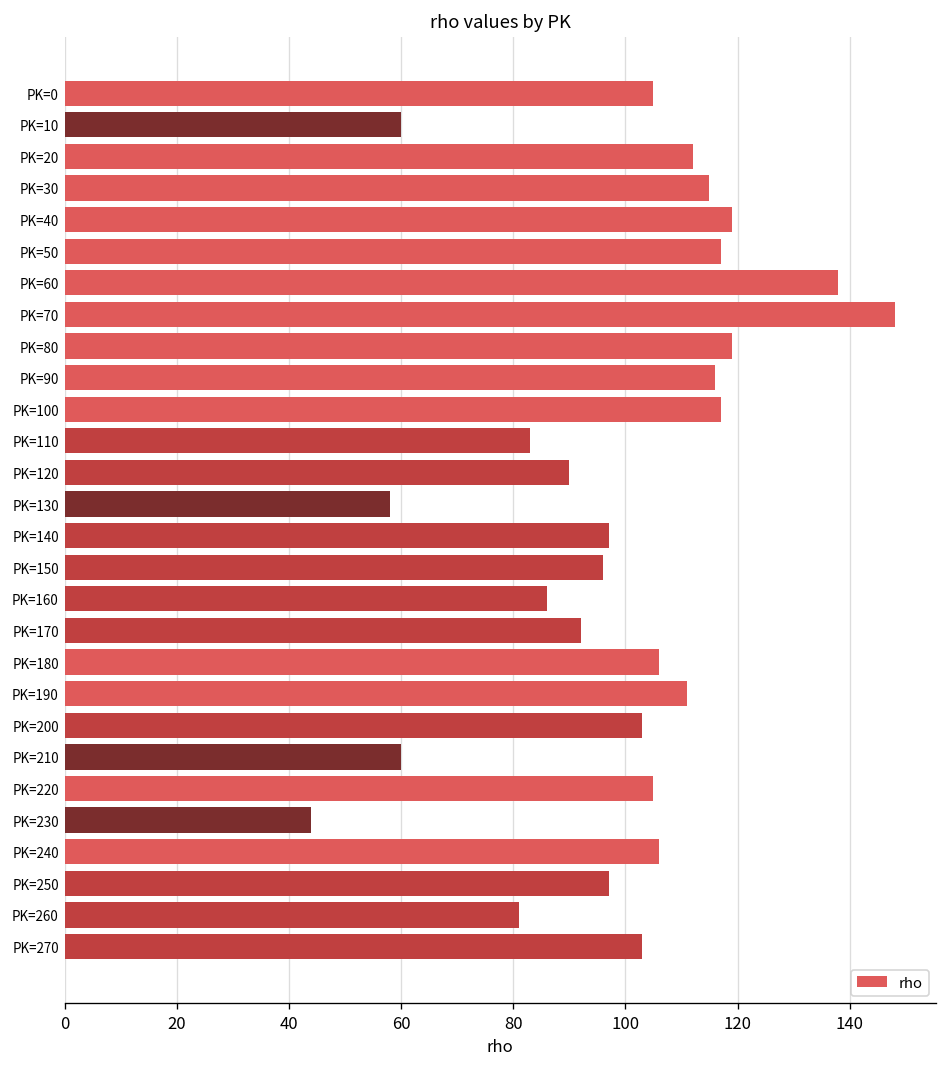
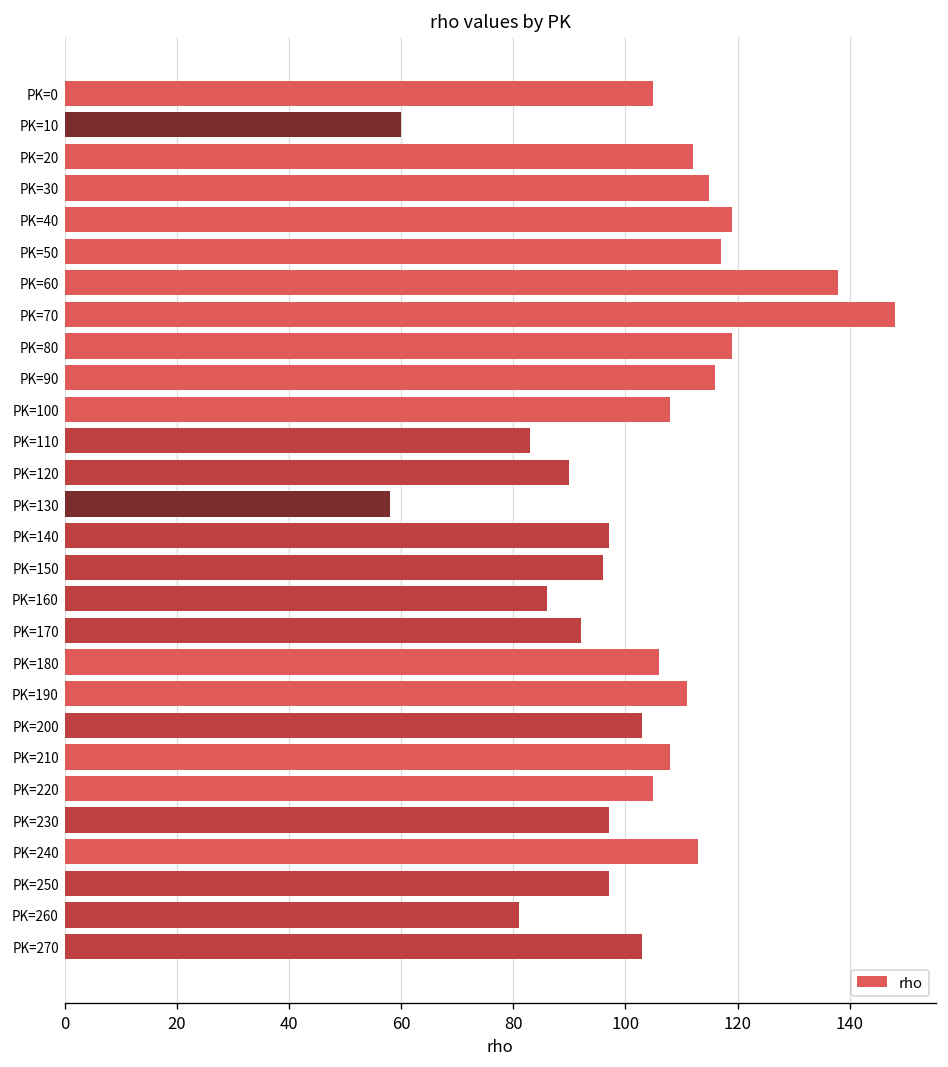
  {
    "PK=0": 105,
    "PK=10": 60,
    "PK=20": 112,
    "PK=30": 115,
    "PK=40": 119,
    "PK=50": 117,
    "PK=60": 138,
    "PK=70": 148,
    "PK=80": 119,
    "PK=90": 116,
-   "PK=100": 117,
+   "PK=100": 108,
    "PK=110": 83,
    "PK=120": 90,
    "PK=130": 58,
    "PK=140": 97,
    "PK=150": 96,
    "PK=160": 86,
    "PK=170": 92,
    "PK=180": 106,
    "PK=190": 111,
    "PK=200": 103,
-   "PK=210": 60,
+   "PK=210": 108,
    "PK=220": 105,
-   "PK=230": 44,
-   "PK=240": 106,
+   "PK=230": 97,
+   "PK=240": 113,
    "PK=250": 97,
    "PK=260": 81,
    "PK=270": 103
  }
